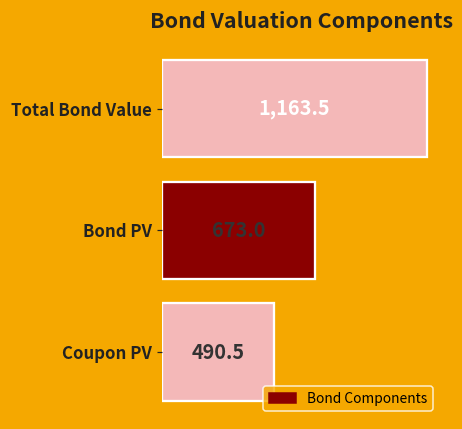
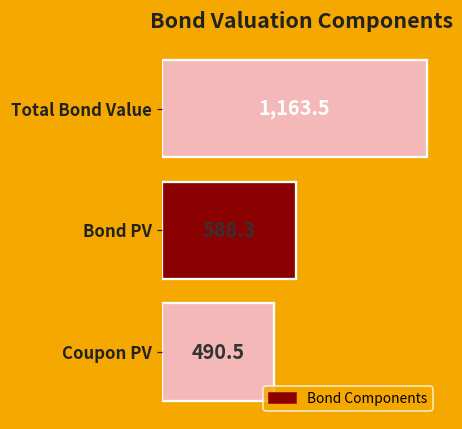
  {
    "Total Bond Value": "1,163.5",
-   "Bond PV": "673.0",
+   "Bond PV": "588.3",
    "Coupon PV": "490.5"
  }
